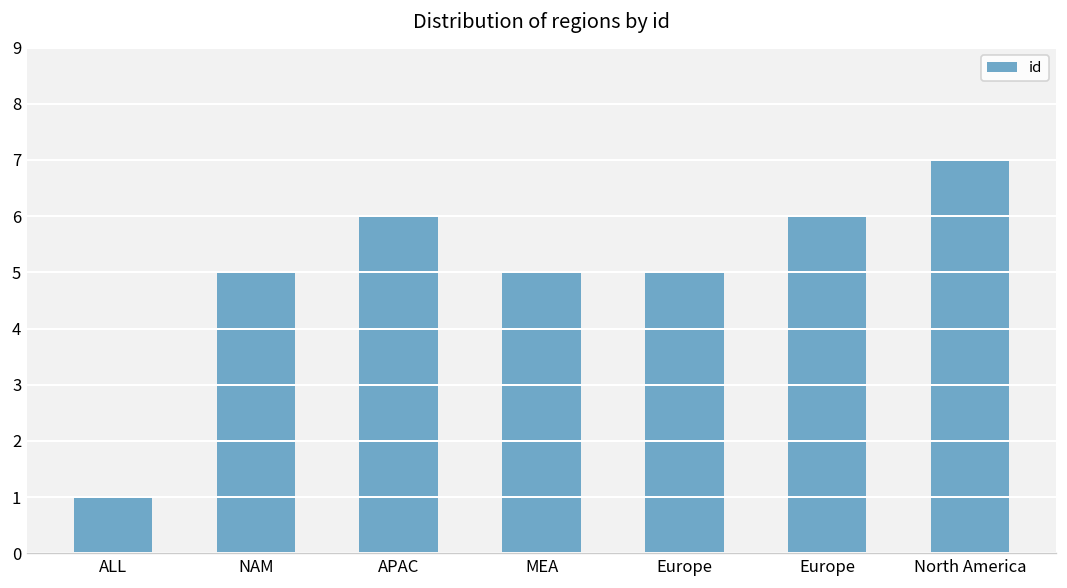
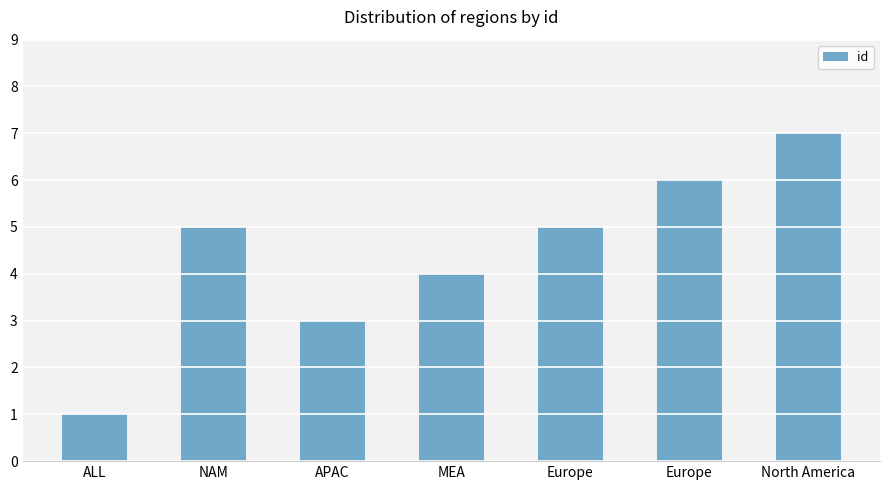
  {
    "ALL": 1,
    "NAM": 5,
-   "APAC": 6,
-   "MEA": 5,
+   "APAC": 3,
+   "MEA": 4,
    "North America": 7
  }
